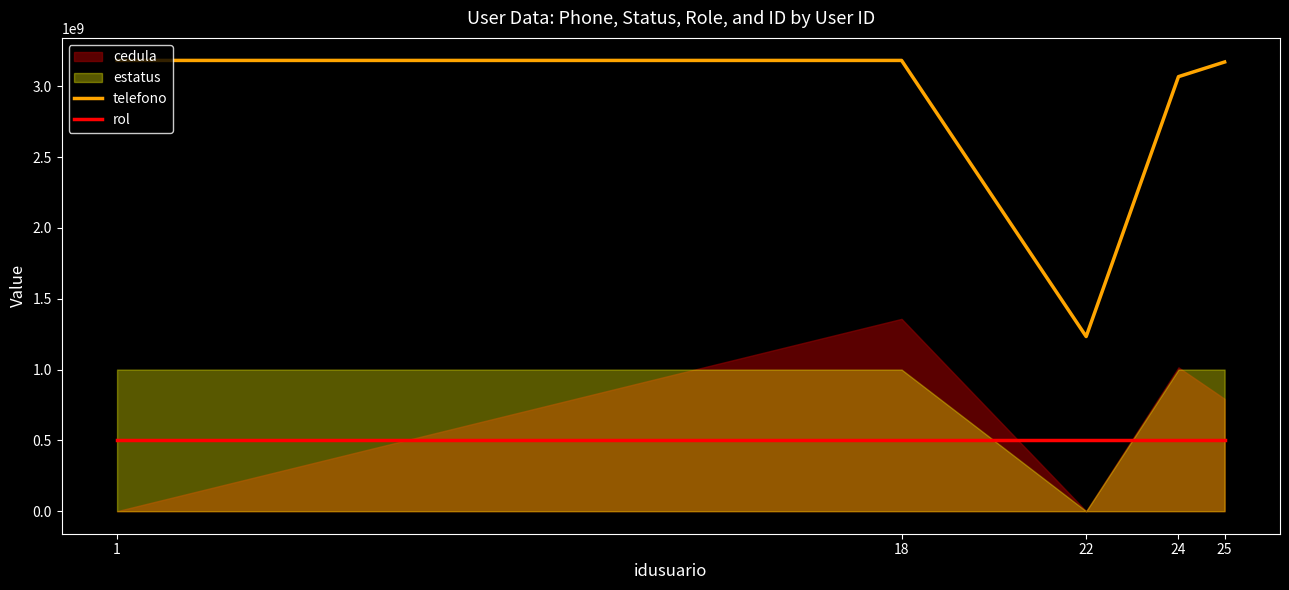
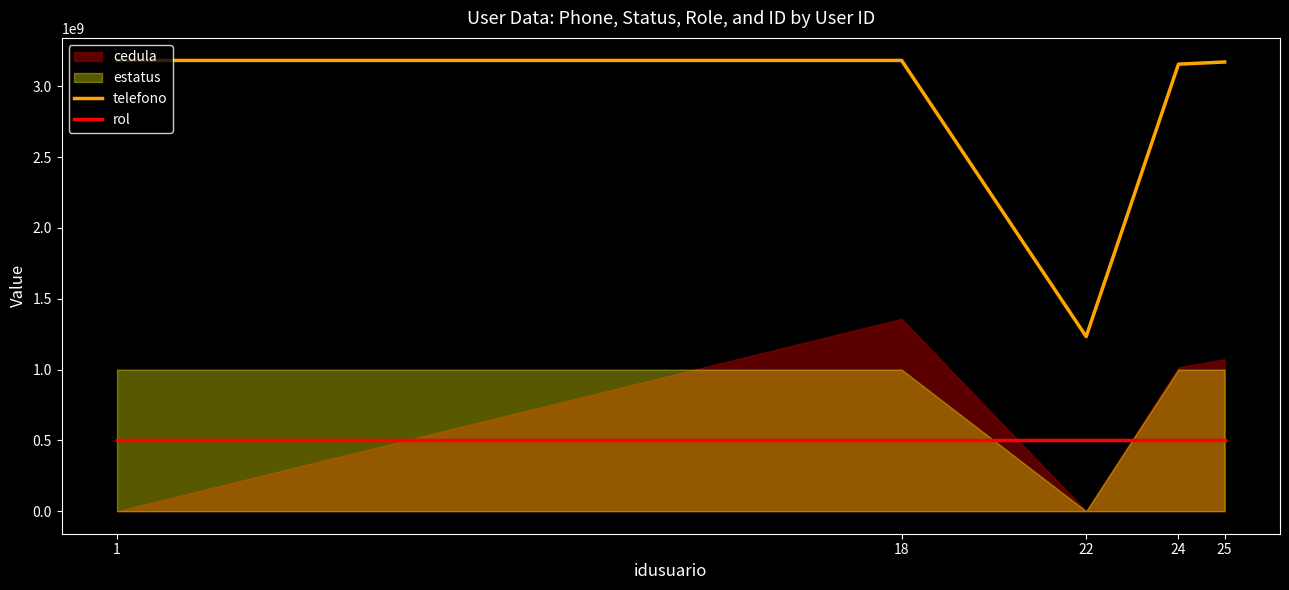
  {
    "cedula": {
      "1": 0,
      "18": 1360000000,
-     "25": 790000000
+     "25": 1070000000
    },
    "telefono": {
      "18": 3180000000,
      "22": 1230000000,
-     "24": 3070000000,
+     "24": 3160000000,
      "25": 3170000000
    },
    "rol": {
      "1": 500000000,
      "18": 500000000,
      "22": 500000000,
      "24": 500000000,
      "25": 500000000
    },
    "estatus": {
      "1": 1000000000,
      "18": 1000000000,
      "25": 1000000000
    }
  }
